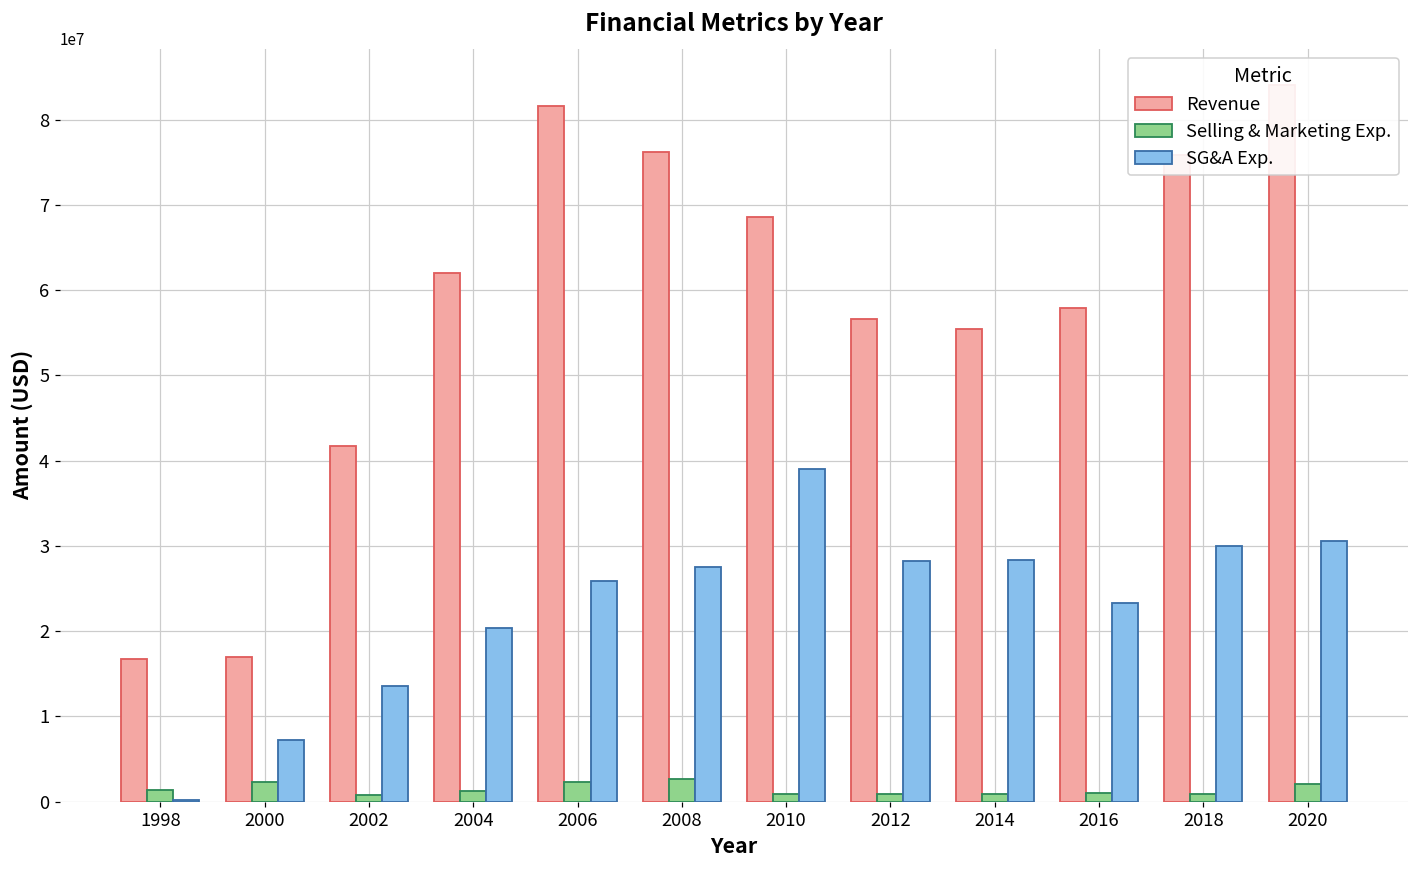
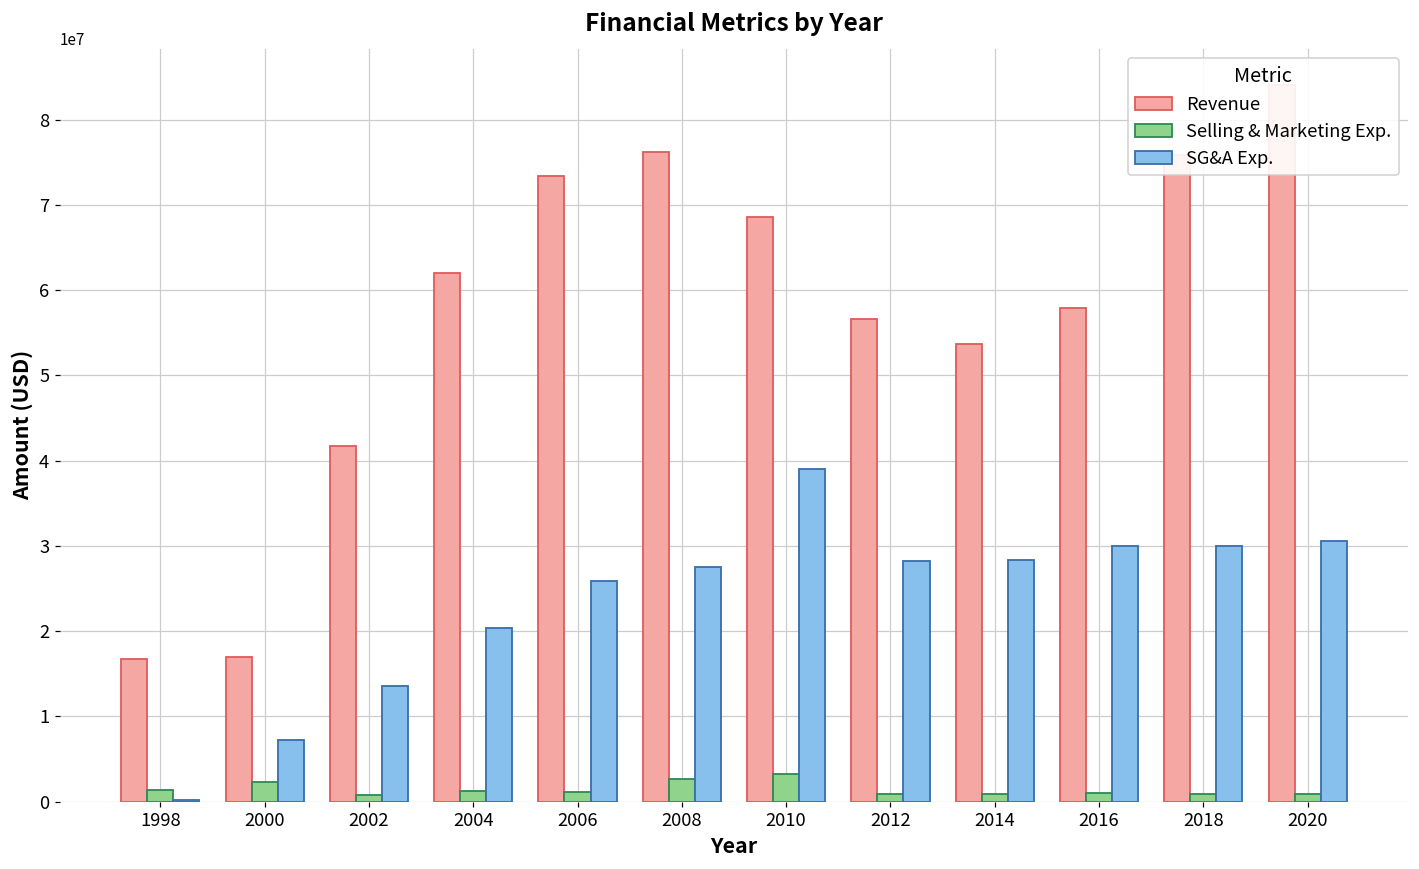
  {
    "Revenue": {
      "1998": 17000000,
      "2000": 17000000,
      "2002": 42000000,
      "2004": 62000000,
-     "2006": 82000000,
+     "2006": 73000000,
      "2008": 76000000,
      "2010": 69000000,
      "2012": 57000000,
-     "2014": 55000000,
+     "2014": 54000000,
      "2016": 58000000
    },
    "Selling & Marketing Exp.": {
      "1998": 1000000,
      "2000": 2000000,
      "2002": 1000000,
      "2004": 1000000,
-     "2006": 2000000,
+     "2006": 1000000,
      "2008": 3000000,
-     "2010": 1000000,
+     "2010": 3000000,
      "2012": 1000000,
      "2014": 1000000,
      "2016": 1000000,
      "2018": 1000000,
-     "2020": 2000000
+     "2020": 1000000
    },
    "SG&A Exp.": {
      "2000": 7000000,
      "2002": 14000000,
      "2004": 20000000,
      "2006": 26000000,
      "2008": 28000000,
      "2010": 39000000,
      "2012": 28000000,
      "2014": 28000000,
-     "2016": 23000000,
+     "2016": 30000000,
      "2018": 30000000,
      "2020": 31000000
    }
  }
